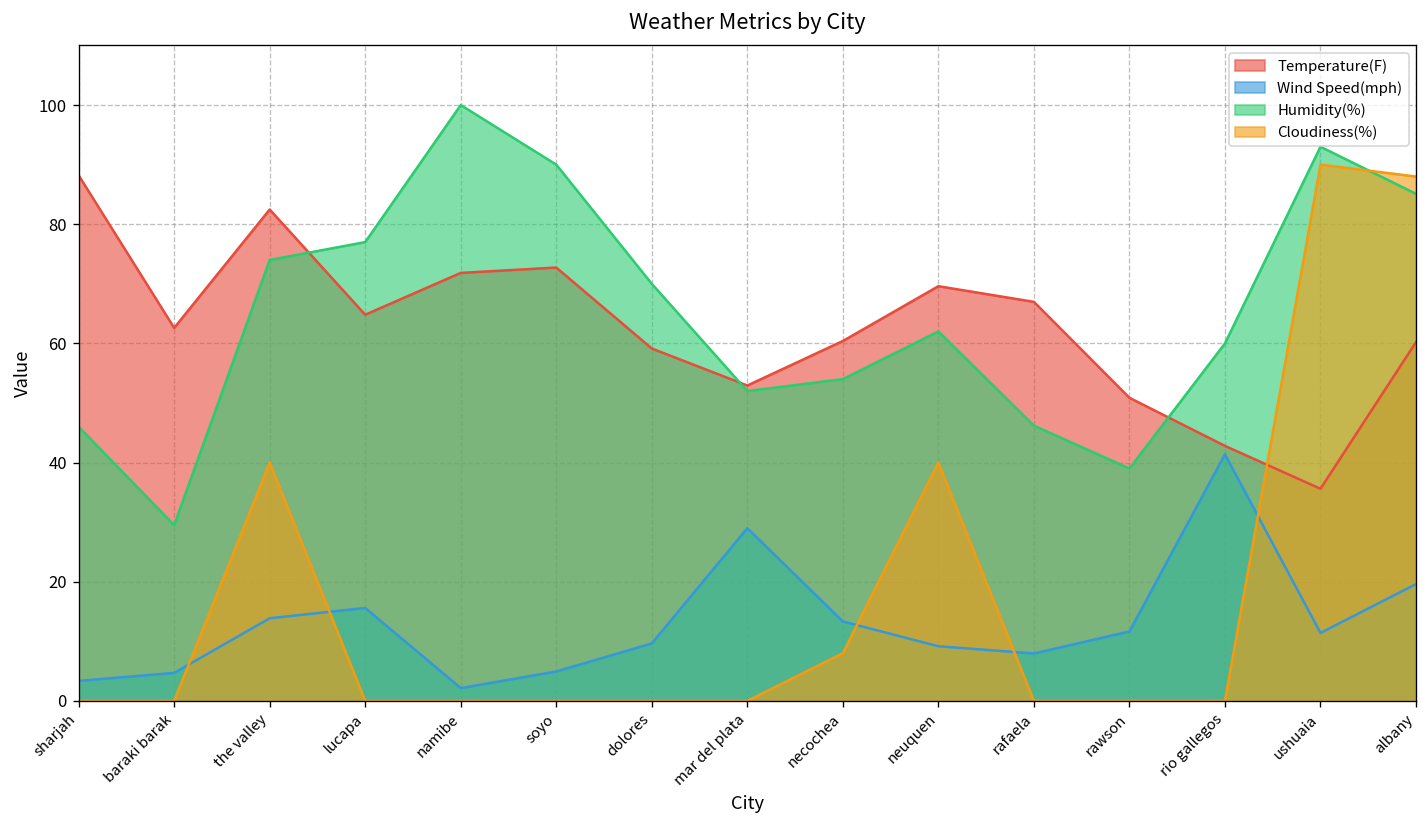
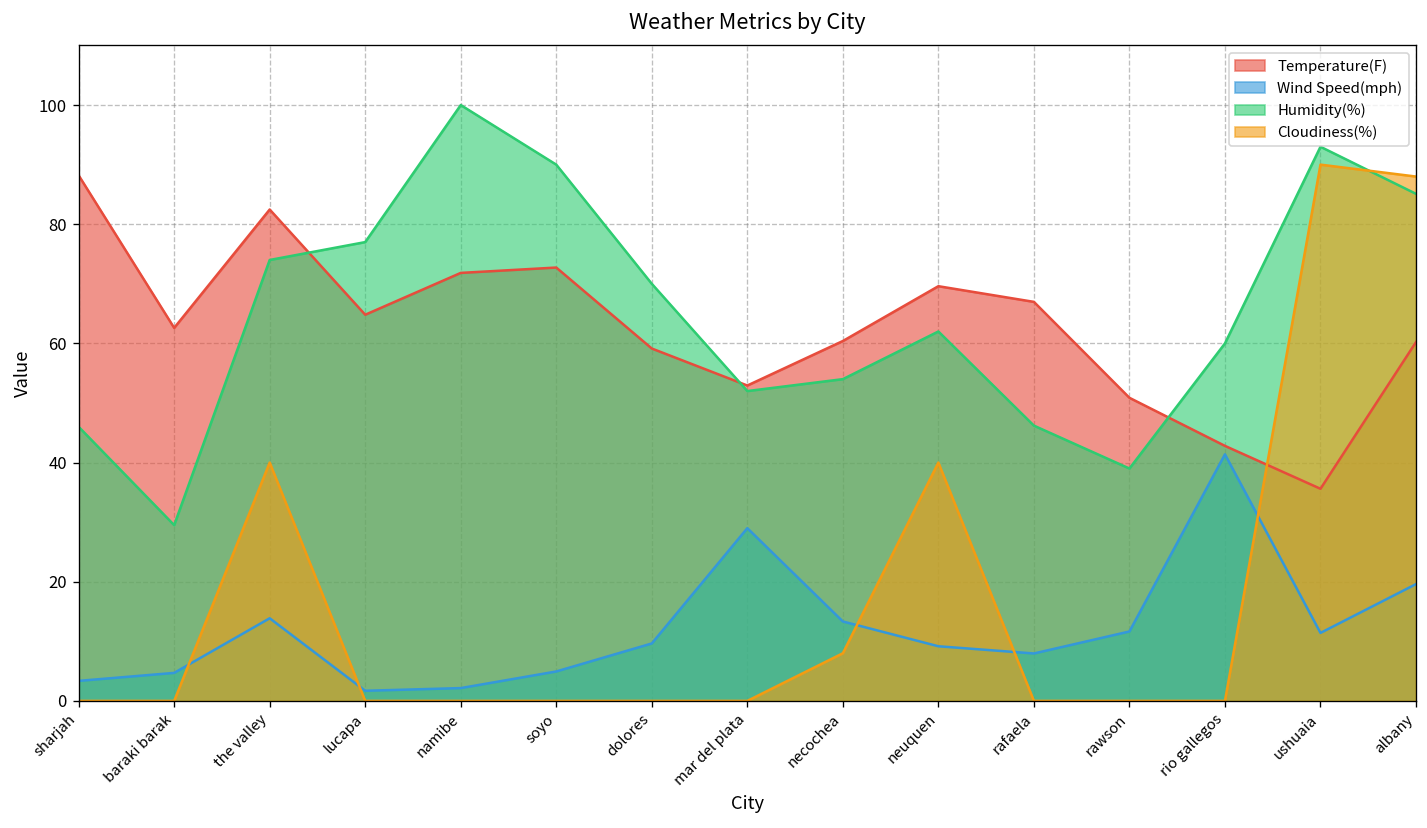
  {
    "Temperature(F)": {
      "sharjah": 88,
      "baraki barak": 63,
      "the valley": 82,
      "lucapa": 65,
      "namibe": 72,
      "soyo": 73,
      "dolores": 59,
      "mar del plata": 53,
      "necochea": 60,
      "neuquen": 70,
      "rafaela": 67,
      "rawson": 51,
      "rio gallegos": 43,
      "ushuaia": 36,
      "albany": 60
    },
    "Wind Speed(mph)": {
      "sharjah": 3,
      "baraki barak": 5,
      "the valley": 14,
-     "lucapa": 16,
+     "lucapa": 2,
      "namibe": 2,
      "soyo": 5,
      "dolores": 10,
      "mar del plata": 29,
      "necochea": 13,
      "neuquen": 9,
      "rafaela": 8,
      "rawson": 12,
      "rio gallegos": 41,
      "ushuaia": 11,
      "albany": 20
    },
    "Humidity(%)": {
      "sharjah": 46,
      "baraki barak": 30,
      "the valley": 74,
      "lucapa": 77,
      "namibe": 100,
      "soyo": 90,
      "dolores": 70,
      "mar del plata": 52,
      "necochea": 54,
      "neuquen": 62,
      "rafaela": 46,
      "rawson": 39,
      "rio gallegos": 60,
      "albany": 85
    },
    "Cloudiness(%)": {
      "sharjah": 0,
      "baraki barak": 0,
      "the valley": 40,
      "lucapa": 0,
      "namibe": 0,
      "soyo": 0,
      "dolores": 0,
      "mar del plata": 0,
      "necochea": 8,
      "neuquen": 40,
      "rafaela": 0,
      "rawson": 0,
      "rio gallegos": 0,
      "ushuaia": 90,
      "albany": 88
    }
  }
